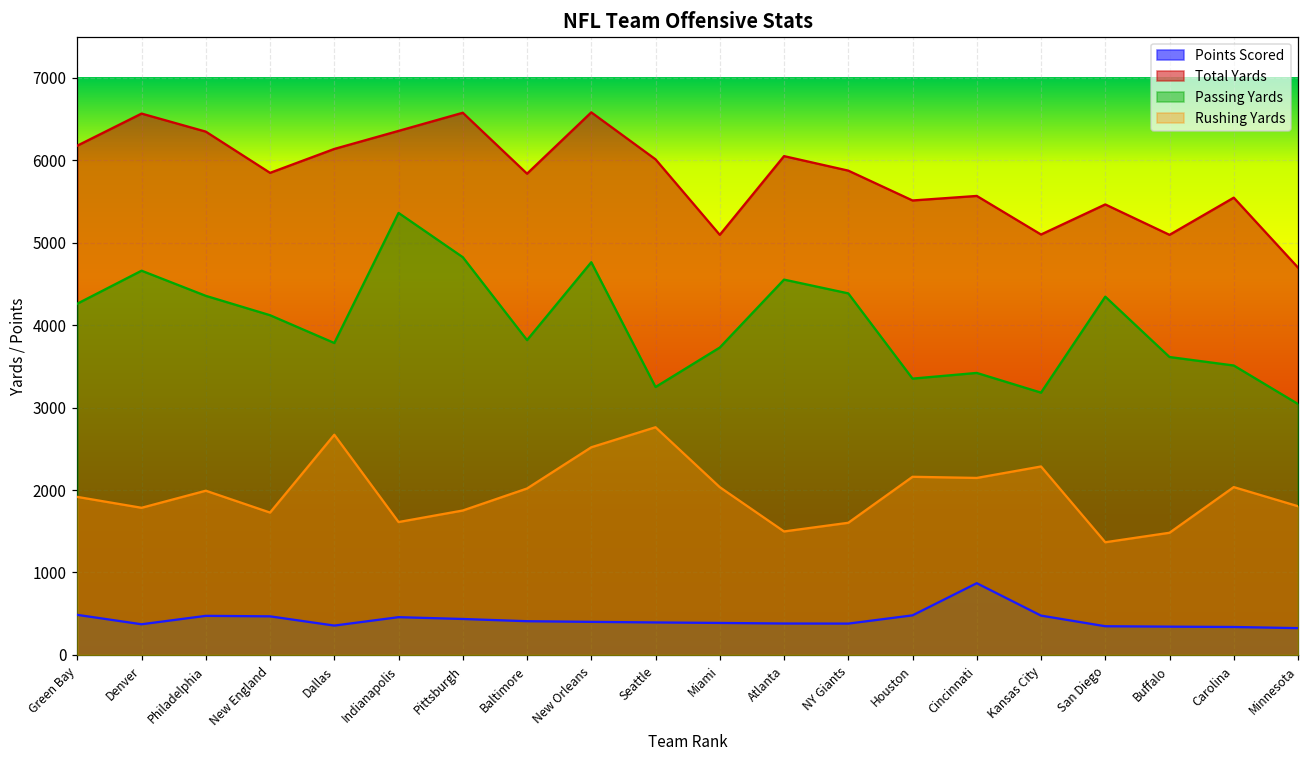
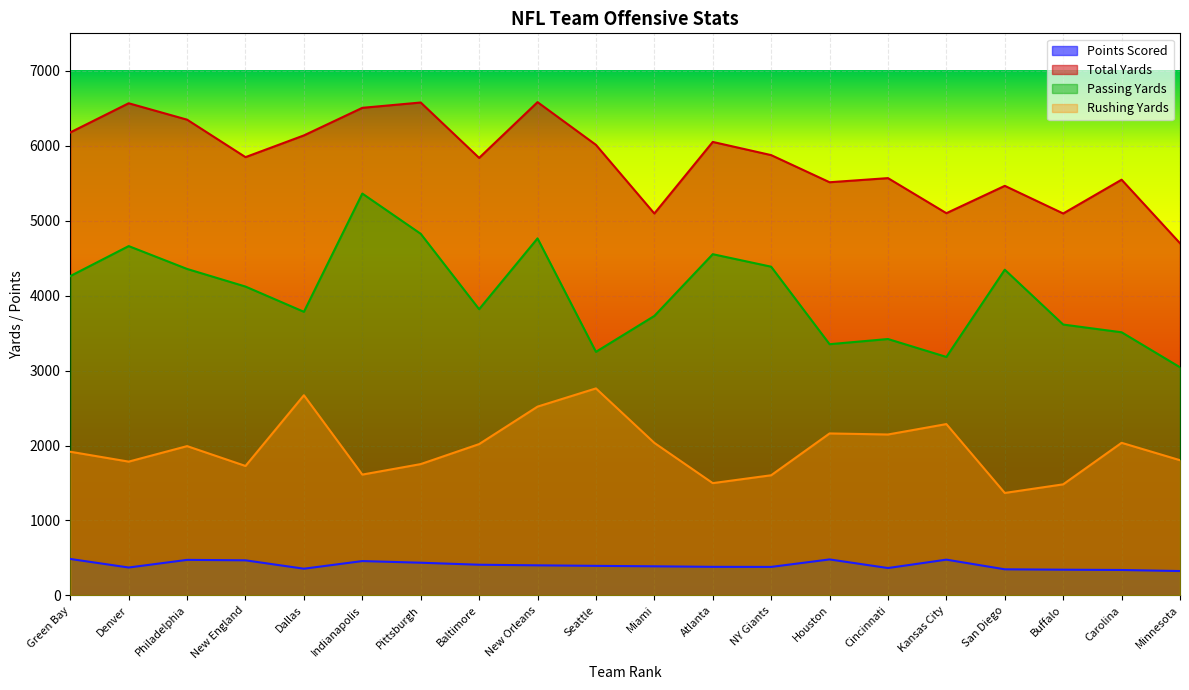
  {
    "Points Scored": {
      "Green Bay": 500,
      "Denver": 400,
      "Philadelphia": 500,
      "New England": 500,
      "Dallas": 400,
      "Indianapolis": 500,
      "Pittsburgh": 400,
      "Baltimore": 400,
      "New Orleans": 400,
      "Seattle": 400,
      "Miami": 400,
      "Atlanta": 400,
      "NY Giants": 400,
      "Houston": 500,
-     "Cincinnati": 900,
+     "Cincinnati": 400,
      "Kansas City": 500,
      "San Diego": 300,
      "Buffalo": 300,
      "Carolina": 300,
      "Minnesota": 300
    },
    "Total Yards": {
      "Green Bay": 6200,
      "Denver": 6600,
      "Philadelphia": 6300,
      "New England": 5800,
      "Dallas": 6100,
-     "Indianapolis": 6400,
+     "Indianapolis": 6500,
      "Pittsburgh": 6600,
      "Baltimore": 5800,
      "New Orleans": 6600,
      "Seattle": 6000,
      "Miami": 5100,
      "Atlanta": 6100,
      "NY Giants": 5900,
      "Houston": 5500,
      "Cincinnati": 5600,
      "Kansas City": 5100,
      "San Diego": 5500,
      "Buffalo": 5100,
      "Carolina": 5500,
      "Minnesota": 4700
    },
    "Passing Yards": {
      "Green Bay": 4300,
      "Denver": 4700,
      "Philadelphia": 4400,
      "New England": 4100,
      "Dallas": 3800,
      "Indianapolis": 5400,
      "Pittsburgh": 4800,
      "Baltimore": 3800,
      "New Orleans": 4800,
      "Seattle": 3300,
      "Miami": 3700,
      "Atlanta": 4600,
      "NY Giants": 4400,
      "Houston": 3400,
      "Cincinnati": 3400,
      "Kansas City": 3200,
      "San Diego": 4300,
      "Buffalo": 3600,
      "Carolina": 3500,
      "Minnesota": 3000
    },
    "Rushing Yards": {
      "Green Bay": 1900,
      "Denver": 1800,
      "Philadelphia": 2000,
      "New England": 1700,
      "Dallas": 2700,
      "Indianapolis": 1600,
      "Pittsburgh": 1800,
      "Baltimore": 2000,
      "New Orleans": 2500,
      "Seattle": 2800,
      "Miami": 2000,
      "Atlanta": 1500,
      "NY Giants": 1600,
      "Houston": 2200,
      "Cincinnati": 2100,
      "Kansas City": 2300,
      "San Diego": 1400,
      "Buffalo": 1500,
      "Carolina": 2000,
      "Minnesota": 1800
    }
  }
